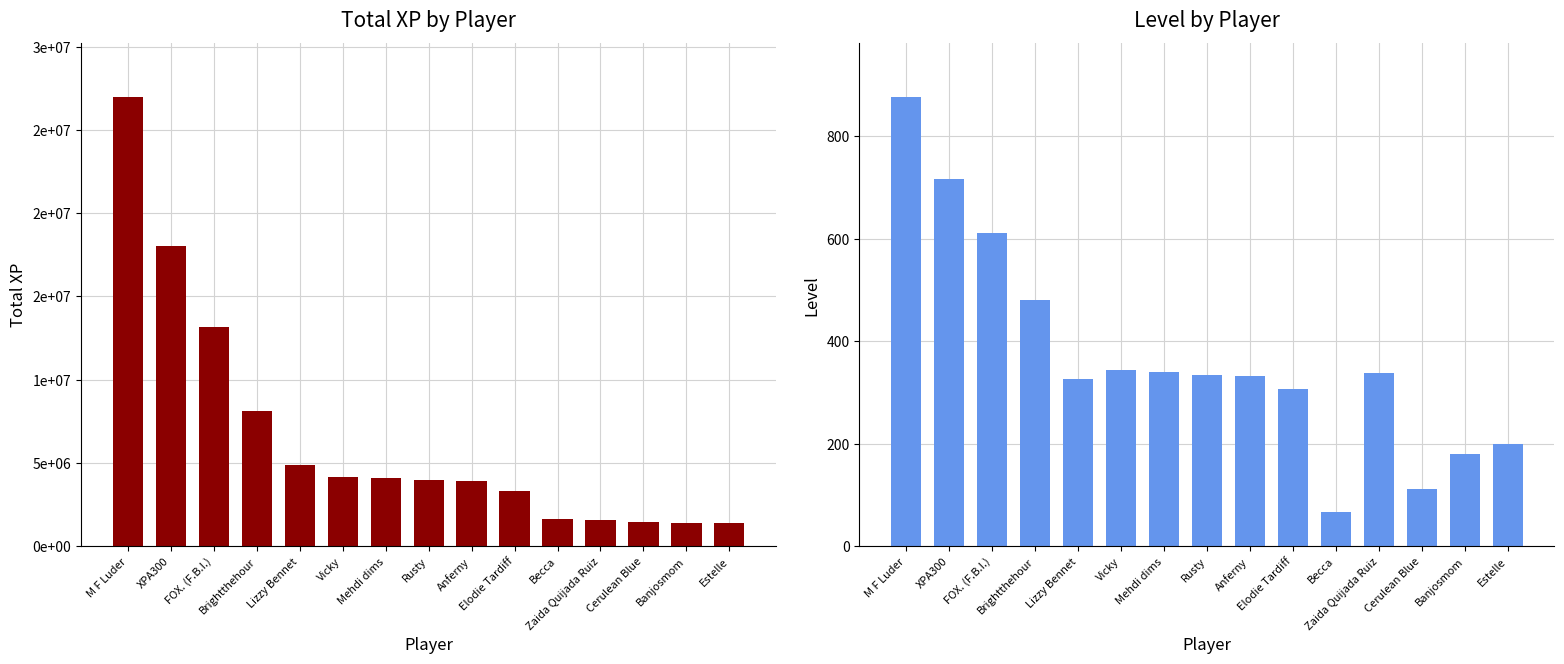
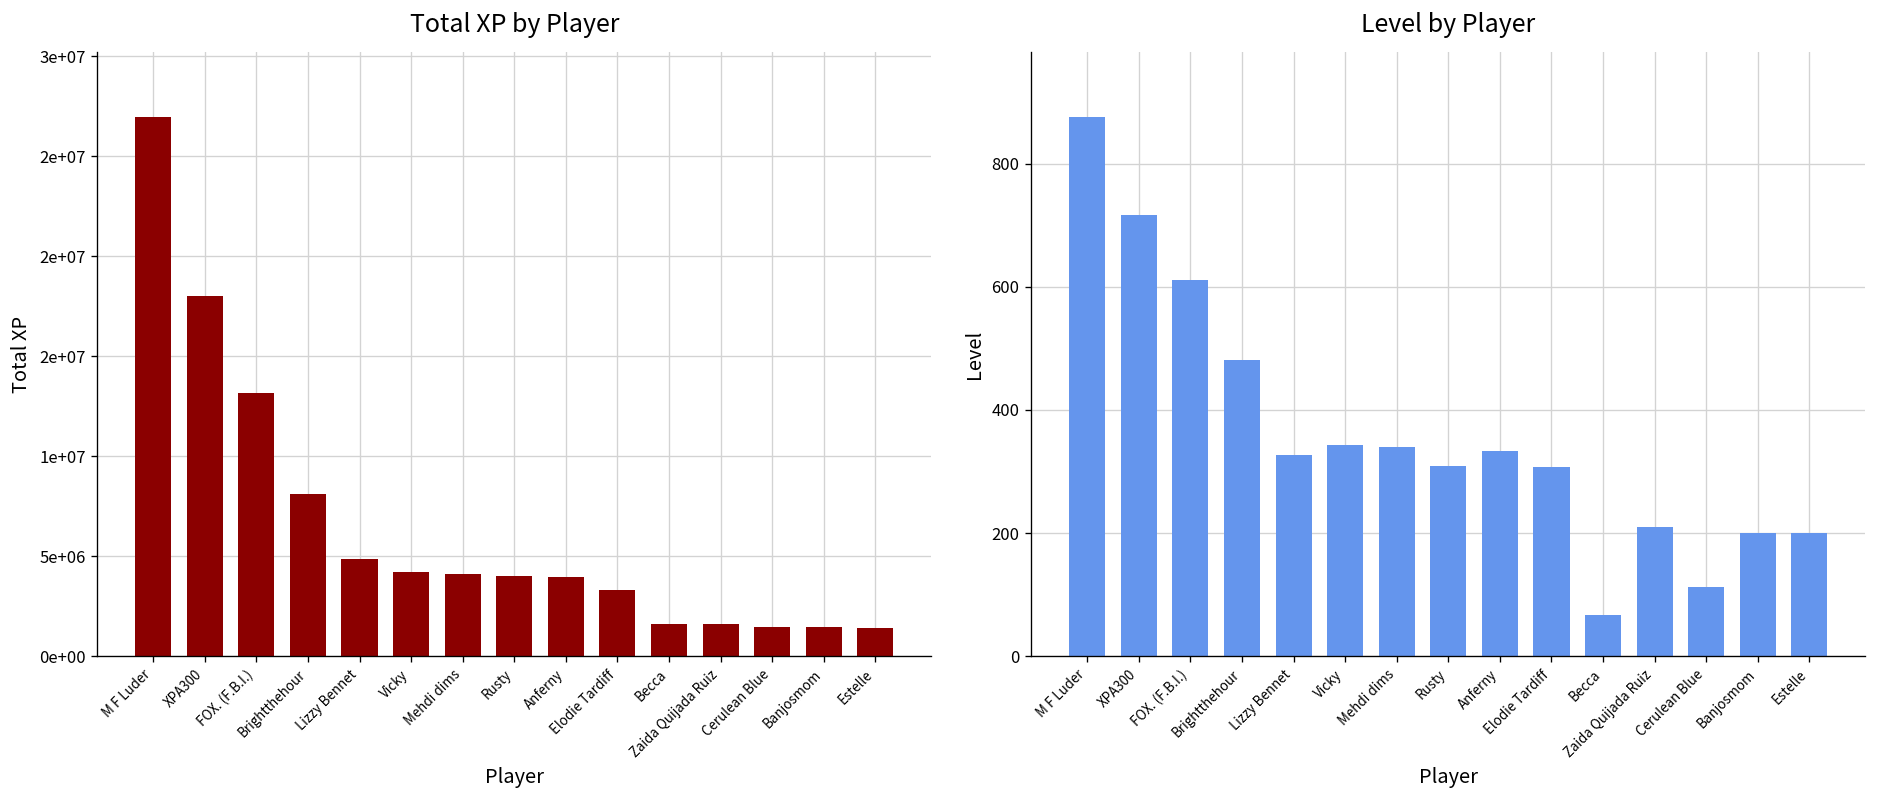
  {
    "Level by Player": {
      "M F Luder": 880,
      "XPA300": 720,
      "FOX. (F.B.I.)": 610,
      "Brightthehour": 480,
      "Lizzy Bennet": 330,
      "Vicky": 340,
      "Mehdi dims": 340,
-     "Rusty": 340,
+     "Rusty": 310,
      "Anferny": 330,
      "Elodie Tardiff": 310,
      "Becca": 70,
-     "Zaida Quijada Ruiz": 340,
+     "Zaida Quijada Ruiz": 210,
      "Cerulean Blue": 110,
-     "Banjosmom": 180,
+     "Banjosmom": 200,
      "Estelle": 200
    }
  }
